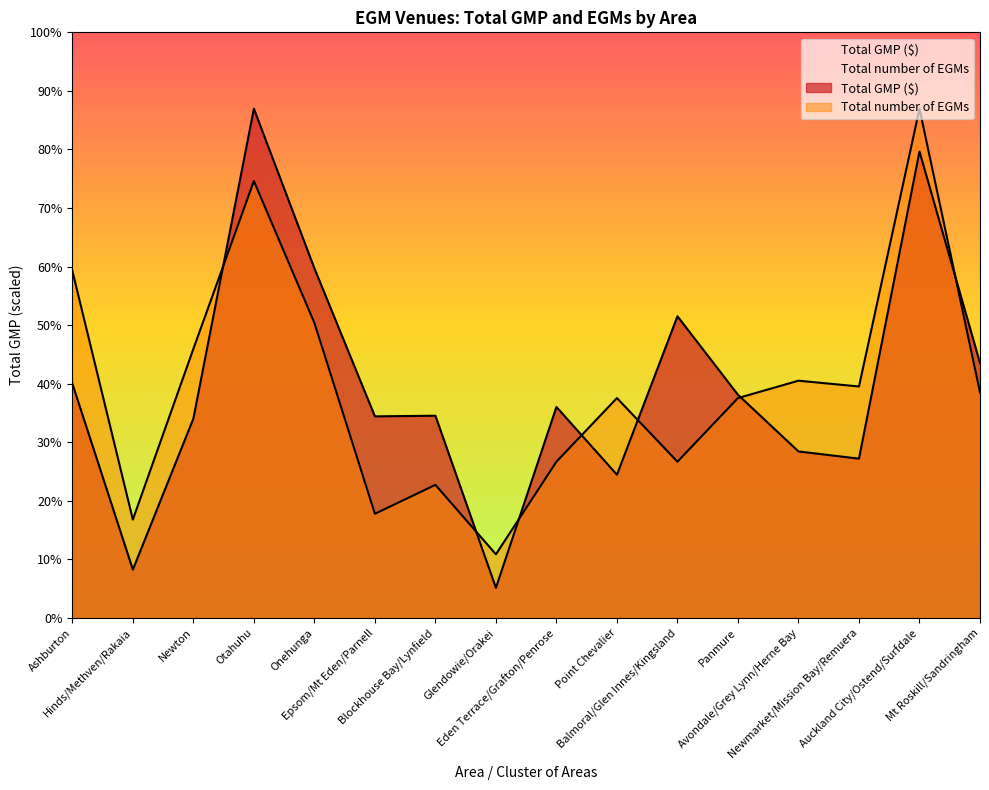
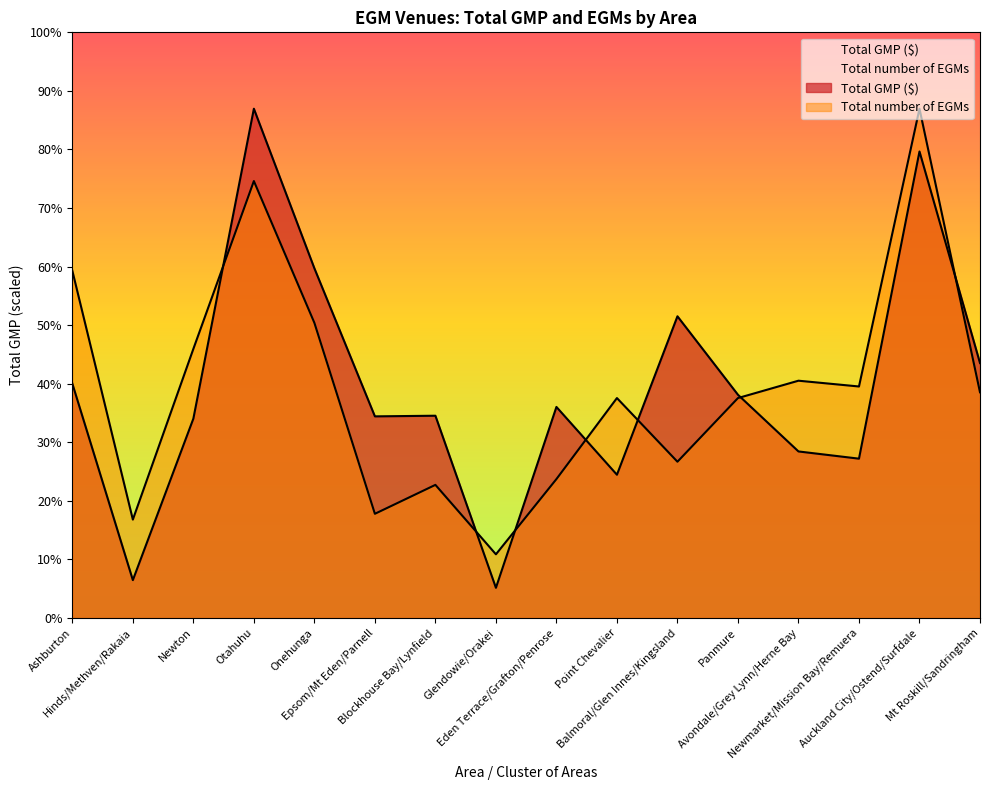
  {
    "Total GMP ($)": {
      "Ashburton": "40%",
-     "Hinds/Methven/Rakaia": "8%",
+     "Hinds/Methven/Rakaia": "6%",
      "Newton": "34%",
      "Otahuhu": "87%",
      "Onehunga": "60%",
      "Epsom/Mt Eden/Parnell": "34%",
      "Blockhouse Bay/Lynfield": "35%",
      "Glendowie/Orakei": "5%",
      "Eden Terrace/Grafton/Penrose": "36%",
      "Point Chevalier": "24%",
      "Balmoral/Glen Innes/Kingsland": "52%",
      "Panmure": "38%",
      "Avondale/Grey Lynn/Herne Bay": "28%",
      "Newmarket/Mission Bay/Remuera": "27%",
      "Auckland City/Ostend/Surfdale": "80%",
      "Mt Roskill/Sandringham": "44%"
    },
    "Total number of EGMs": {
      "Ashburton": "59%",
      "Hinds/Methven/Rakaia": "17%",
      "Newton": "46%",
      "Otahuhu": "75%",
      "Onehunga": "50%",
      "Epsom/Mt Eden/Parnell": "18%",
      "Blockhouse Bay/Lynfield": "23%",
      "Glendowie/Orakei": "11%",
-     "Eden Terrace/Grafton/Penrose": "27%",
+     "Eden Terrace/Grafton/Penrose": "24%",
      "Point Chevalier": "38%",
      "Balmoral/Glen Innes/Kingsland": "27%",
      "Panmure": "38%",
      "Avondale/Grey Lynn/Herne Bay": "41%",
      "Newmarket/Mission Bay/Remuera": "40%",
      "Mt Roskill/Sandringham": "39%"
    }
  }
